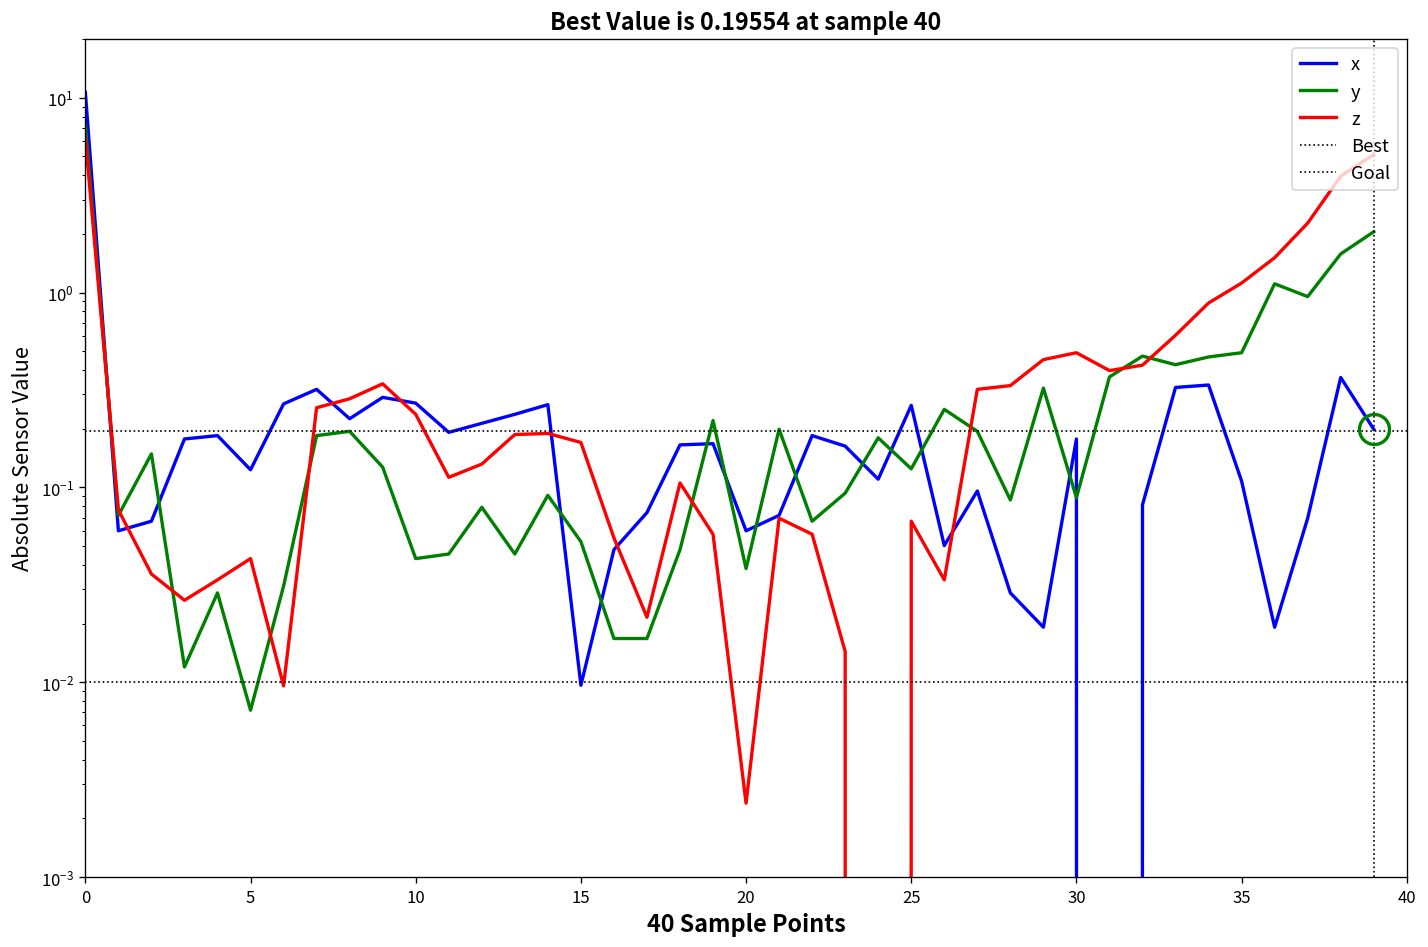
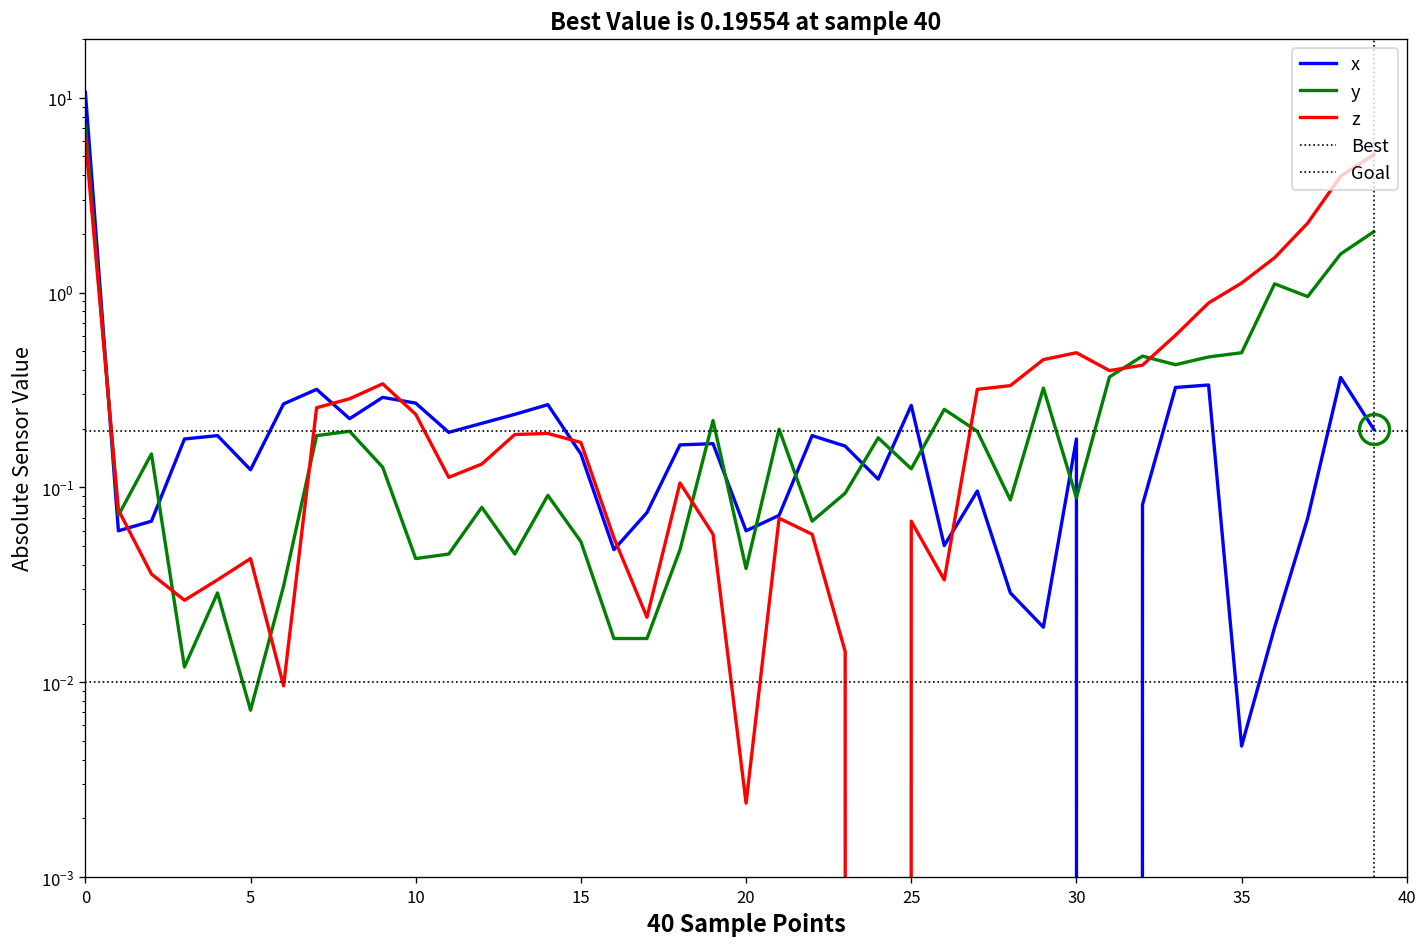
  {
    "x": {
      "0": 11,
      "5": 0.12,
      "10": 0.27,
-     "15": 0.010,
+     "15": 0.15,
      "20": 0.060,
      "25": 0.26,
      "30": 0.18,
-     "35": 0.11
+     "35": 0.0047
    },
    "z": {
      "0": 6.2,
      "5": 0.043,
      "10": 0.24,
      "15": 0.17,
      "20": 0.0024,
      "25": 0.067,
      "30": 0.49,
      "35": 1.1
    }
  }
